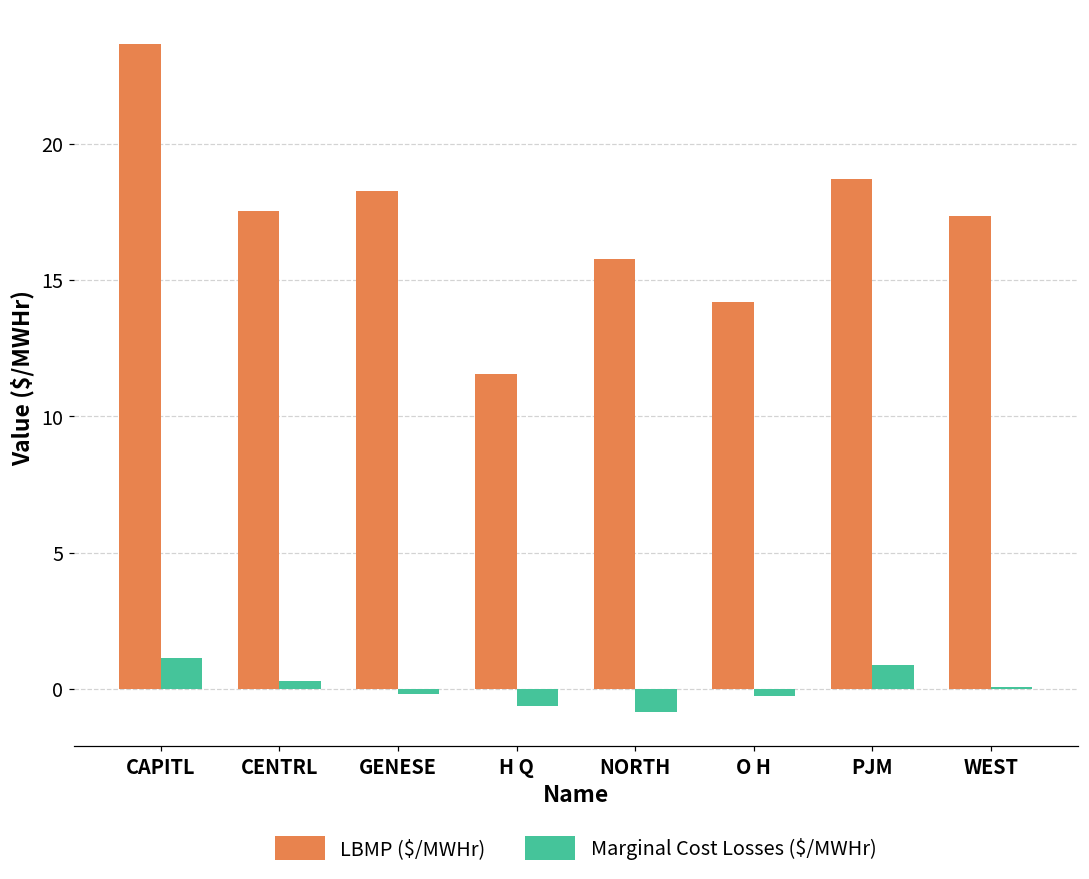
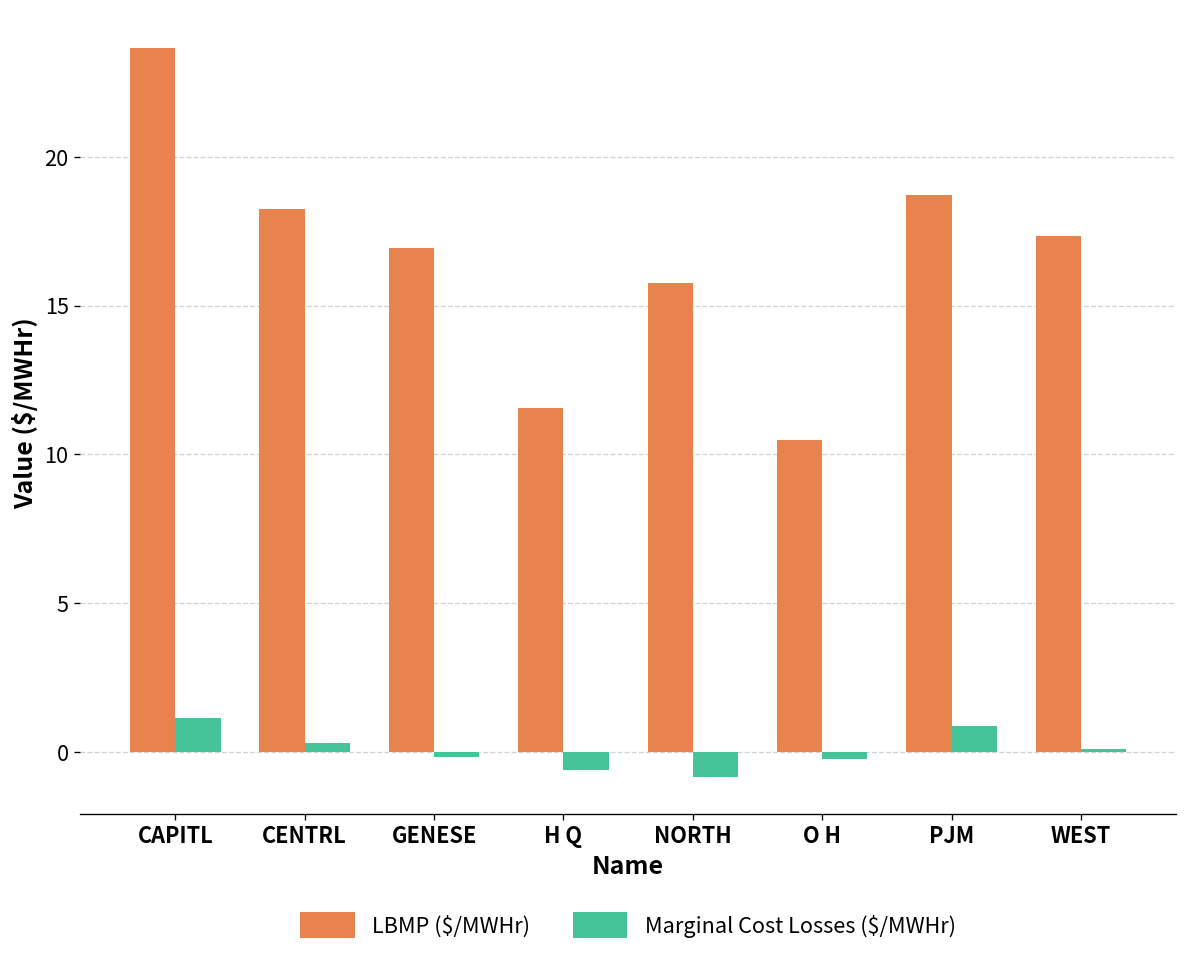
  {
    "LBMP ($/MWHr)": {
      "CAPITL": 23.7,
-     "CENTRL": 17.6,
-     "GENESE": 18.3,
+     "CENTRL": 18.2,
+     "GENESE": 16.9,
      "H Q": 11.6,
      "NORTH": 15.8,
-     "O H": 14.2,
+     "O H": 10.5,
      "PJM": 18.7,
      "WEST": 17.3
    },
    "Marginal Cost Losses ($/MWHr)": {
      "CAPITL": 1.1,
      "CENTRL": 0.3,
      "GENESE": -0.2,
      "H Q": -0.6,
      "NORTH": -0.9,
      "O H": -0.3,
      "PJM": 0.9
    }
  }
